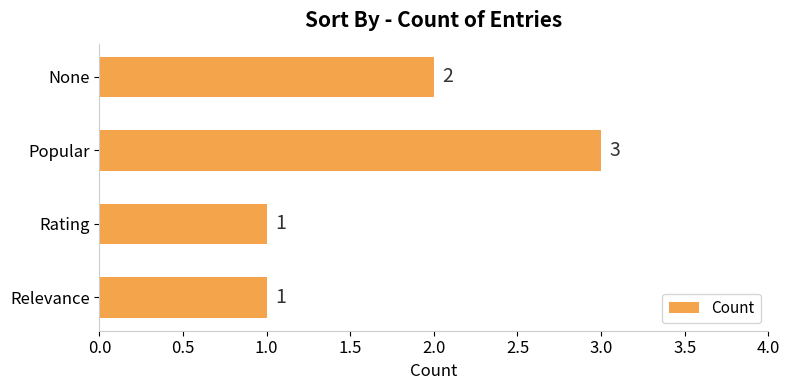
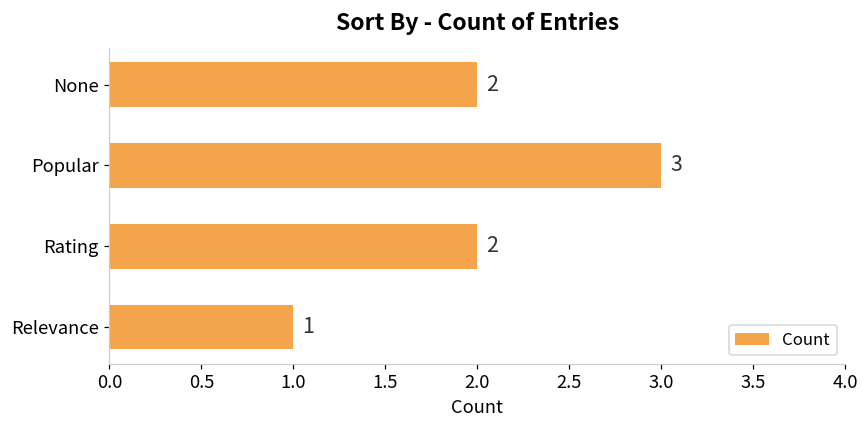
  {
    "None": 2,
    "Popular": 3,
-   "Rating": 1,
+   "Rating": 2,
    "Relevance": 1
  }
